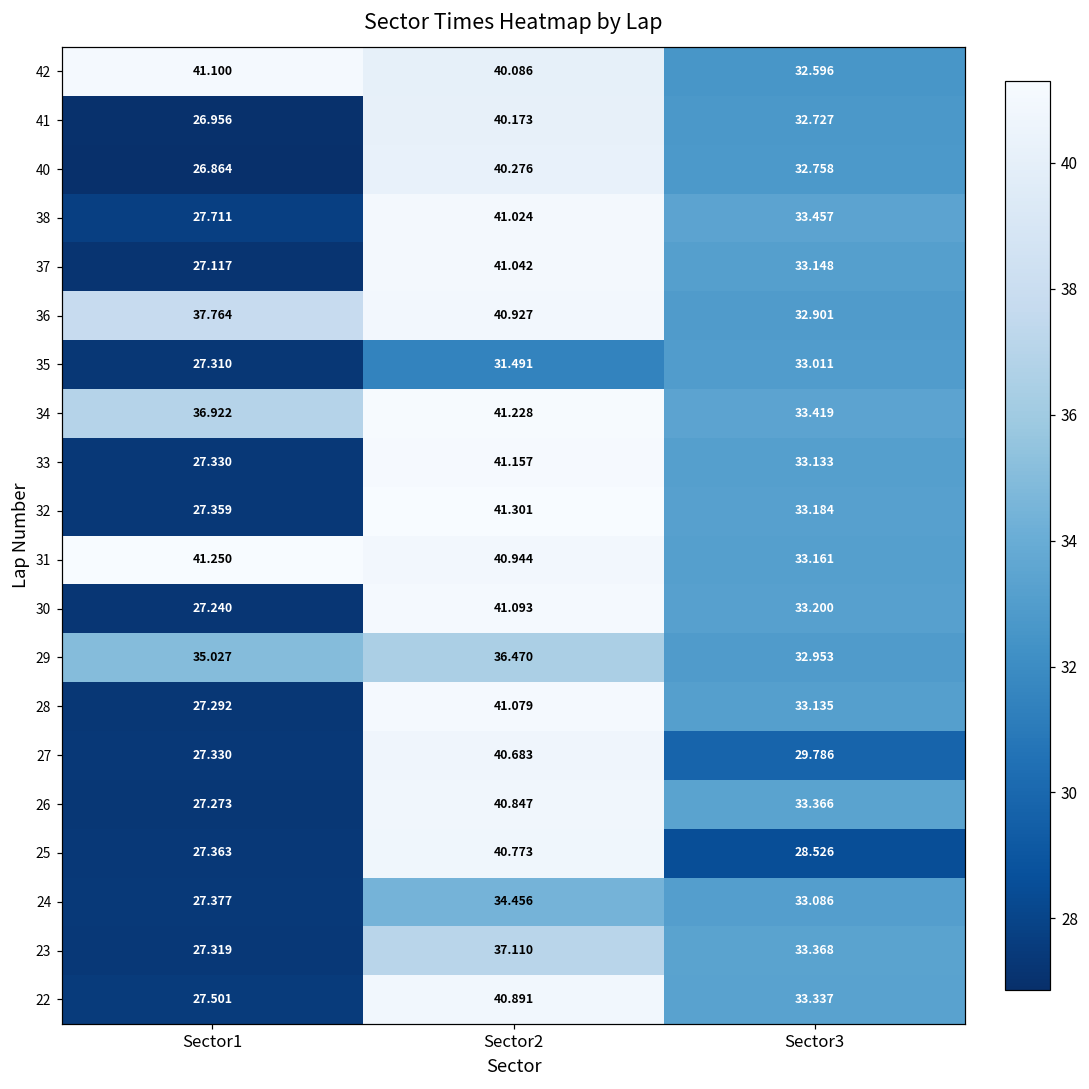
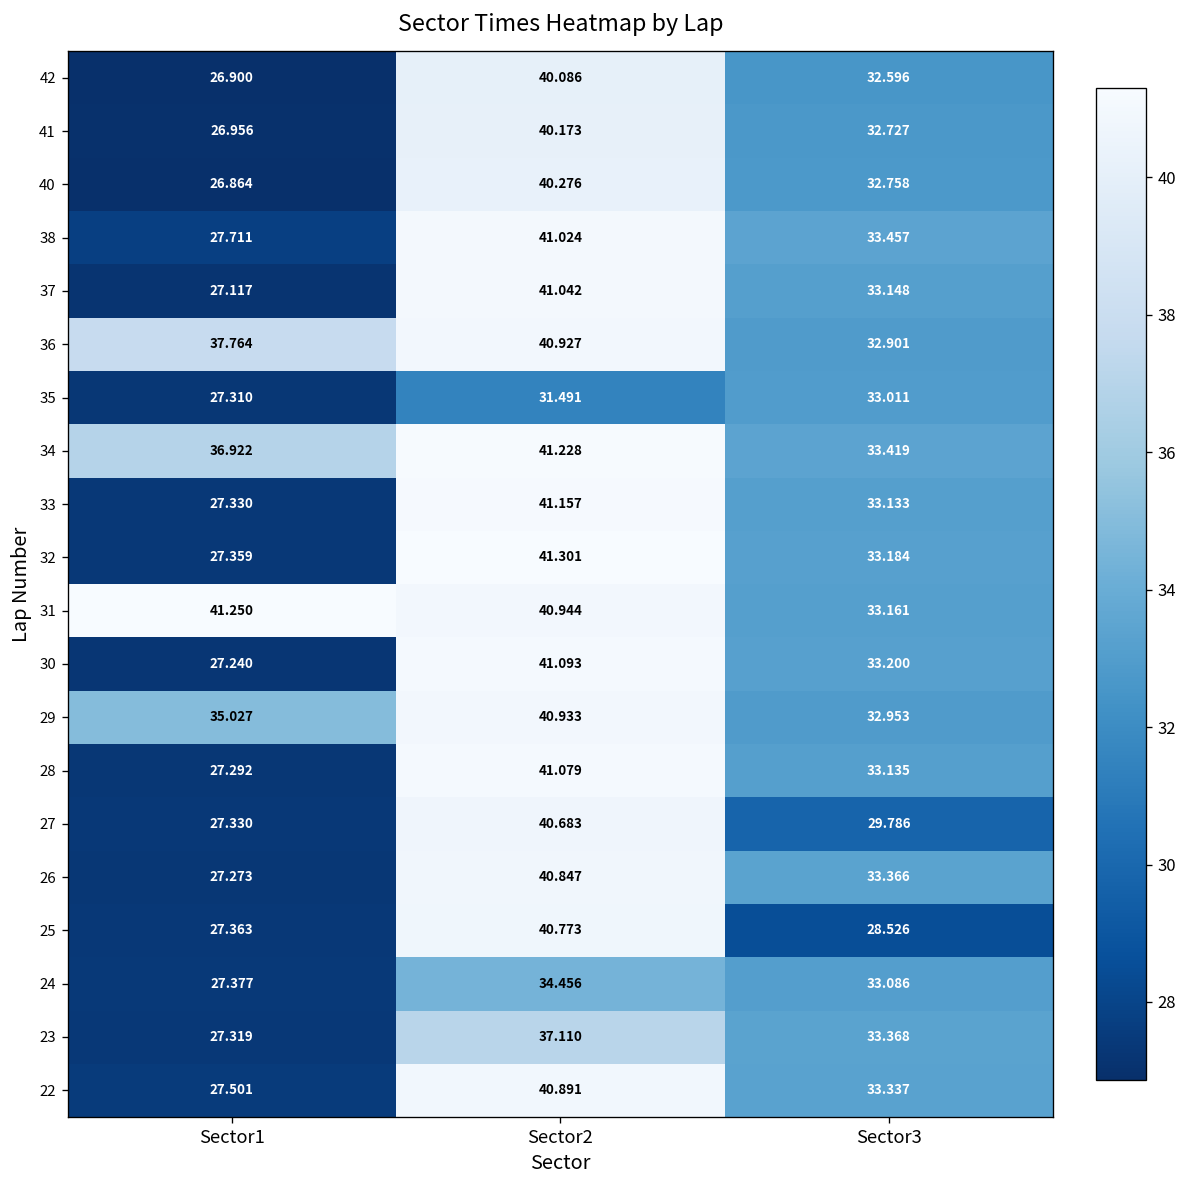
  {
    "42": {
-     "Sector1": 41.100,
+     "Sector1": 26.900,
      "Sector2": 40.086,
      "Sector3": 32.596
    },
    "41": {
      "Sector1": 26.956,
      "Sector2": 40.173,
      "Sector3": 32.727
    },
    "40": {
      "Sector1": 26.864,
      "Sector2": 40.276,
      "Sector3": 32.758
    },
    "38": {
      "Sector1": 27.711,
      "Sector2": 41.024,
      "Sector3": 33.457
    },
    "37": {
      "Sector1": 27.117,
      "Sector2": 41.042,
      "Sector3": 33.148
    },
    "36": {
      "Sector1": 37.764,
      "Sector2": 40.927,
      "Sector3": 32.901
    },
    "35": {
      "Sector1": 27.310,
      "Sector2": 31.491,
      "Sector3": 33.011
    },
    "34": {
      "Sector1": 36.922,
      "Sector2": 41.228,
      "Sector3": 33.419
    },
    "33": {
      "Sector1": 27.330,
      "Sector2": 41.157,
      "Sector3": 33.133
    },
    "32": {
      "Sector1": 27.359,
      "Sector2": 41.301,
      "Sector3": 33.184
    },
    "31": {
      "Sector1": 41.250,
      "Sector2": 40.944,
      "Sector3": 33.161
    },
    "30": {
      "Sector1": 27.240,
      "Sector2": 41.093,
      "Sector3": 33.200
    },
    "29": {
      "Sector1": 35.027,
-     "Sector2": 36.470,
+     "Sector2": 40.933,
      "Sector3": 32.953
    },
    "28": {
      "Sector1": 27.292,
      "Sector2": 41.079,
      "Sector3": 33.135
    },
    "27": {
      "Sector1": 27.330,
      "Sector2": 40.683,
      "Sector3": 29.786
    },
    "26": {
      "Sector1": 27.273,
      "Sector2": 40.847,
      "Sector3": 33.366
    },
    "25": {
      "Sector1": 27.363,
      "Sector2": 40.773,
      "Sector3": 28.526
    },
    "24": {
      "Sector1": 27.377,
      "Sector2": 34.456,
      "Sector3": 33.086
    },
    "23": {
      "Sector1": 27.319,
      "Sector2": 37.110,
      "Sector3": 33.368
    },
    "22": {
      "Sector1": 27.501,
      "Sector2": 40.891,
      "Sector3": 33.337
    }
  }
